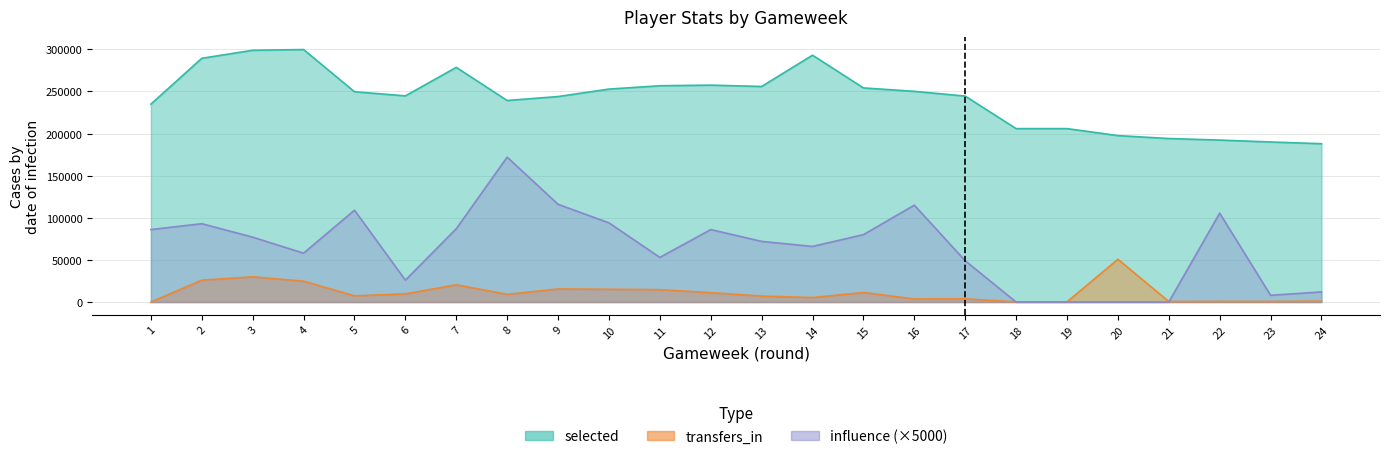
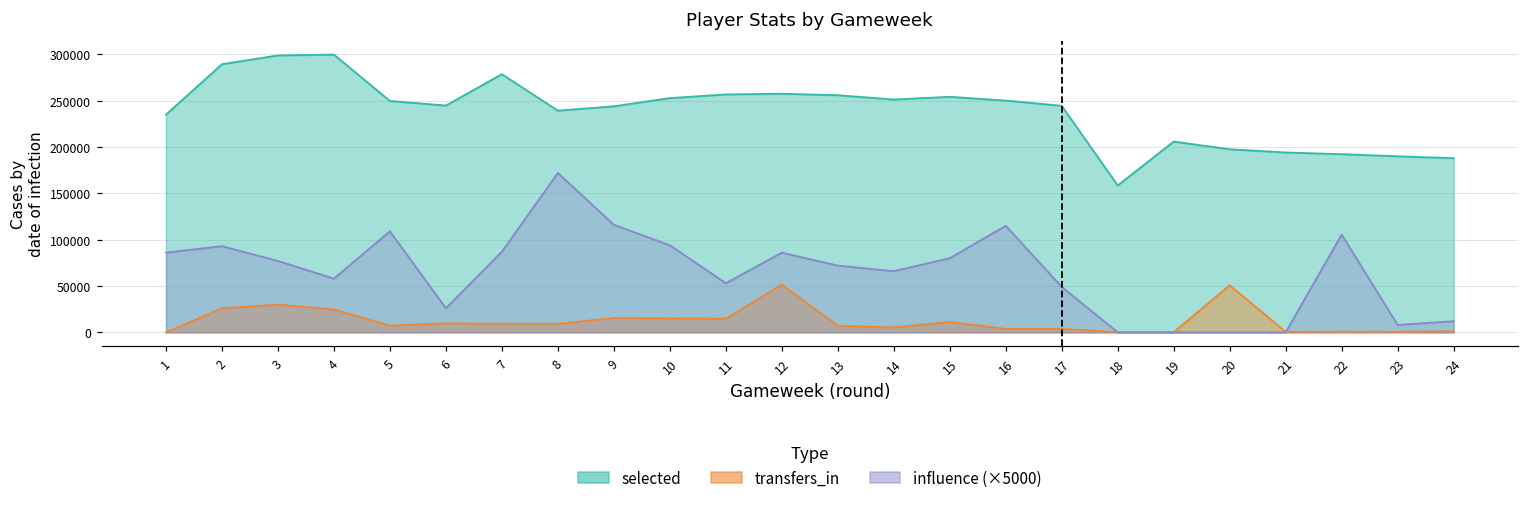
  {
    "selected": {
      "1": 230000,
      "2": 290000,
      "3": 300000,
      "4": 300000,
      "5": 250000,
      "6": 240000,
      "7": 280000,
      "8": 240000,
      "9": 240000,
      "10": 250000,
      "11": 260000,
      "12": 260000,
      "13": 260000,
-     "14": 290000,
+     "14": 250000,
      "15": 250000,
      "16": 250000,
      "17": 240000,
-     "18": 210000,
+     "18": 160000,
      "19": 210000,
      "20": 200000,
      "21": 190000,
      "22": 190000,
      "23": 190000,
      "24": 190000
    },
    "transfers_in": {
      "1": 0,
      "2": 30000,
      "3": 30000,
      "4": 20000,
      "5": 10000,
      "6": 10000,
-     "7": 20000,
+     "7": 10000,
      "8": 10000,
      "9": 20000,
      "10": 20000,
      "11": 10000,
-     "12": 10000,
+     "12": 50000,
      "13": 10000,
      "14": 10000,
      "15": 10000,
      "16": 0,
      "17": 0,
      "20": 50000,
      "22": 0,
      "23": 0,
      "24": 0
    },
    "influence (×5000)": {
      "1": 90000,
      "2": 90000,
      "3": 80000,
      "4": 60000,
      "5": 110000,
      "6": 30000,
      "7": 90000,
      "8": 170000,
      "9": 120000,
      "10": 90000,
      "11": 50000,
      "12": 90000,
      "13": 70000,
      "14": 70000,
      "15": 80000,
      "16": 120000,
      "17": 50000,
      "20": 0,
      "22": 110000,
      "23": 10000,
      "24": 10000
    }
  }
